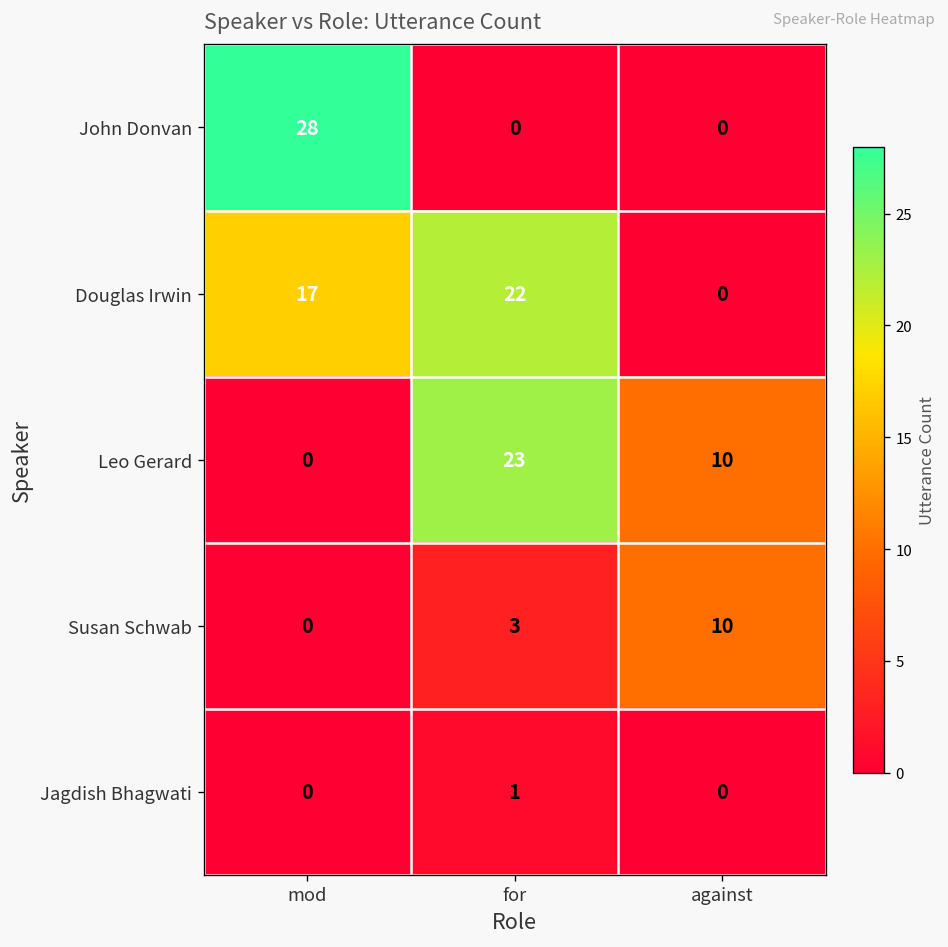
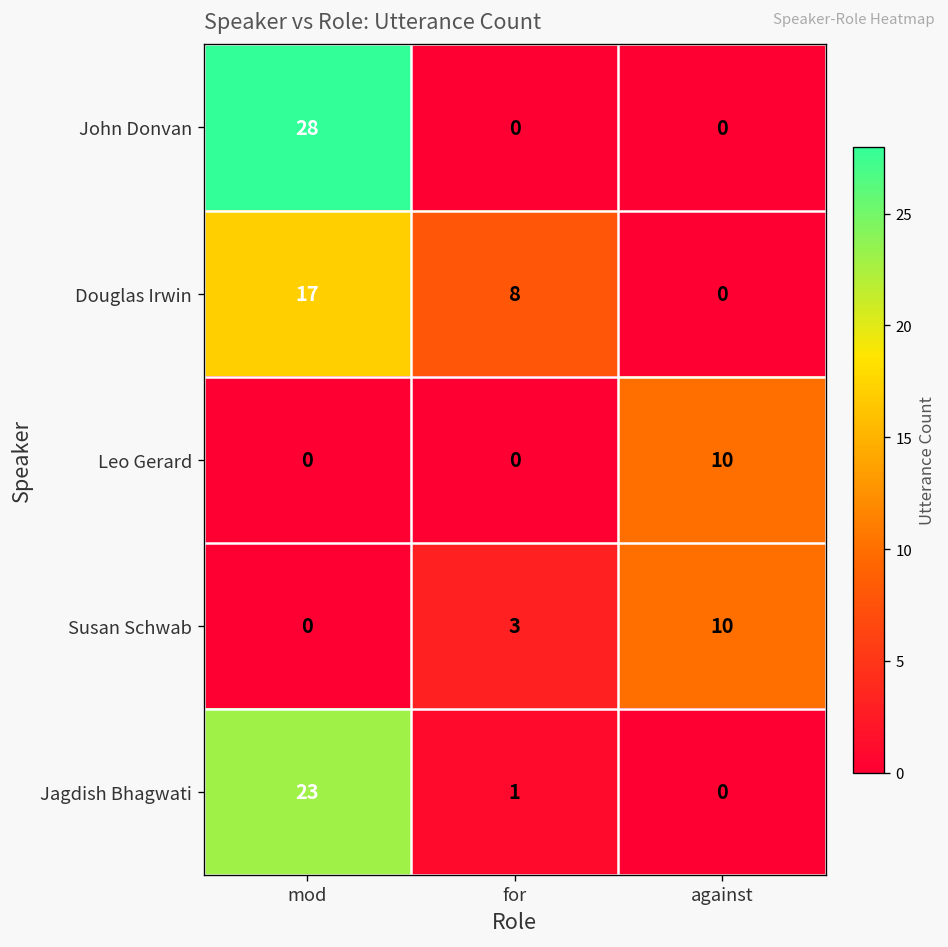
  {
    "John Donvan": {
      "mod": 28,
      "for": 0,
      "against": 0
    },
    "Douglas Irwin": {
      "mod": 17,
-     "for": 22,
+     "for": 8,
      "against": 0
    },
    "Leo Gerard": {
      "mod": 0,
-     "for": 23,
+     "for": 0,
      "against": 10
    },
    "Susan Schwab": {
      "mod": 0,
      "for": 3,
      "against": 10
    },
    "Jagdish Bhagwati": {
-     "mod": 0,
+     "mod": 23,
      "for": 1,
      "against": 0
    }
  }
